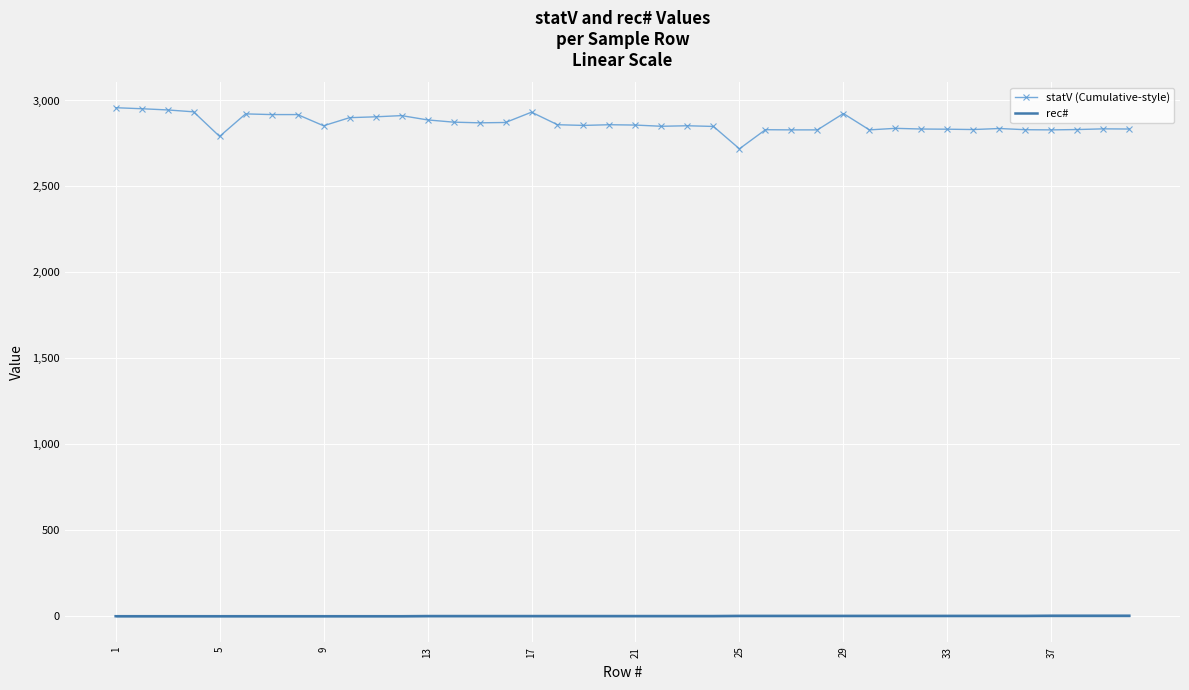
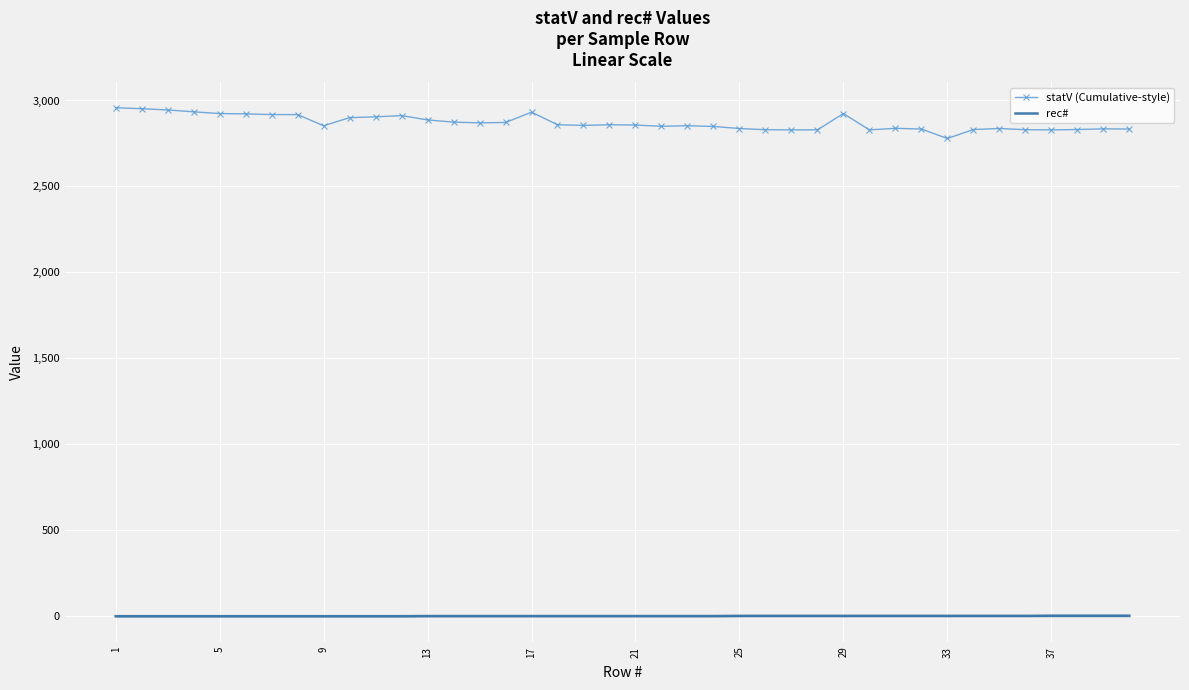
  {
    "statV (Cumulative-style)": {
      "1": "2,960",
-     "5": "2,790",
+     "5": "2,920",
      "9": "2,850",
      "13": "2,890",
      "17": "2,930",
      "21": "2,860",
-     "25": "2,720",
+     "25": "2,840",
      "29": "2,920",
-     "33": "2,830",
+     "33": "2,780",
      "37": "2,830"
    },
    "rec#": {
      "1": "0",
      "5": "0",
      "9": "0",
      "13": "0",
      "17": "0",
      "21": "0",
      "25": "0",
      "29": "0",
      "33": "0",
      "37": "0"
    }
  }
